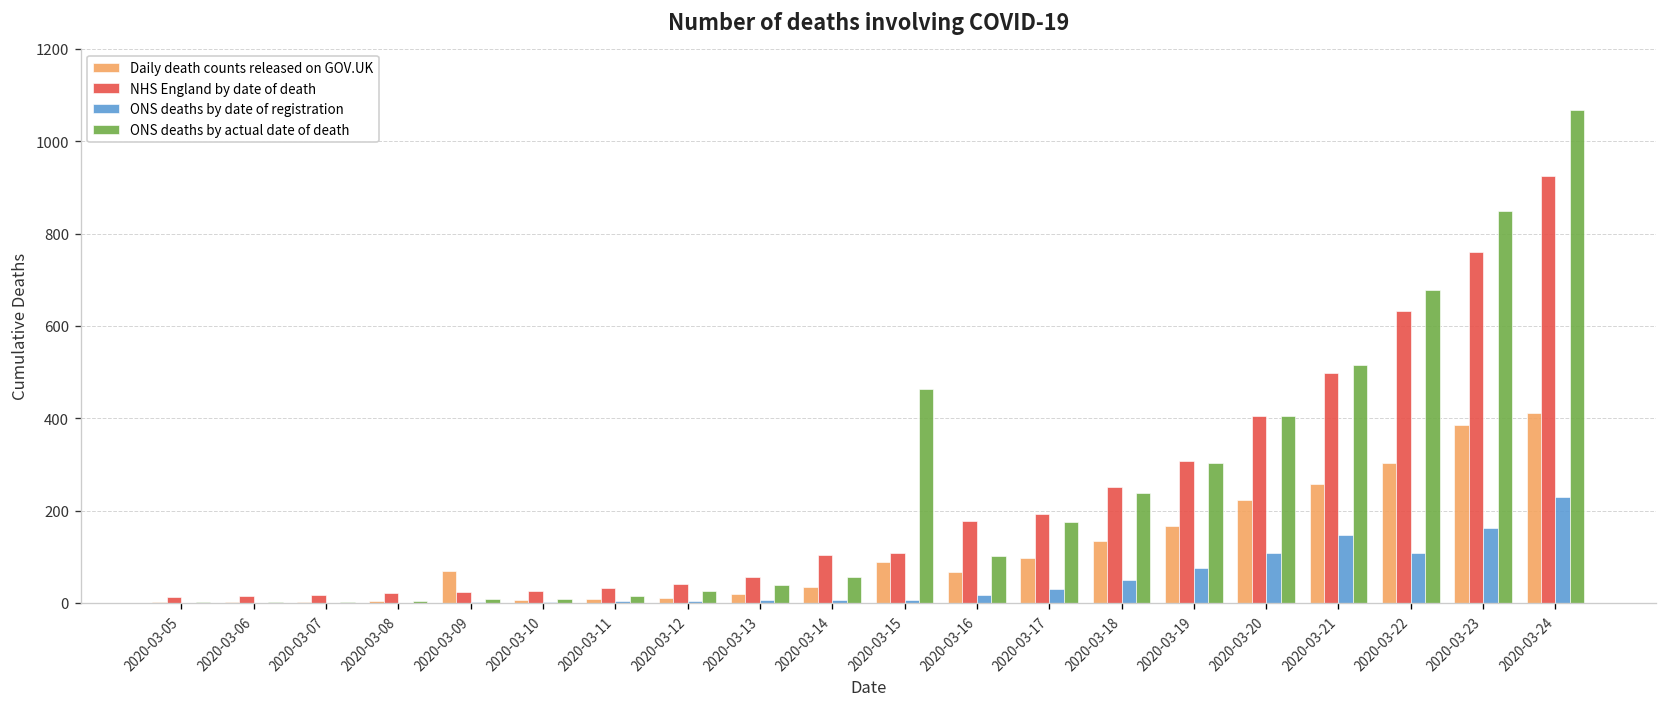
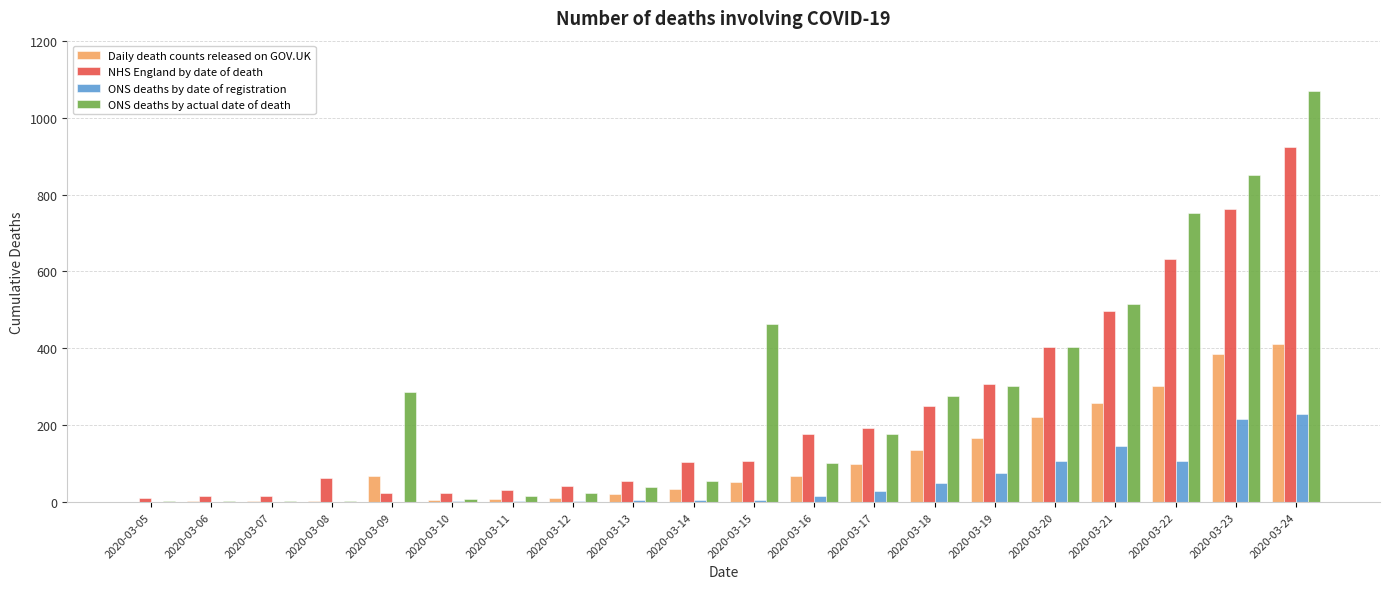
  {
    "Daily death counts released on GOV.UK": {
      "2020-03-09": 70,
      "2020-03-11": 10,
      "2020-03-12": 10,
      "2020-03-13": 20,
      "2020-03-14": 30,
-     "2020-03-15": 90,
+     "2020-03-15": 50,
      "2020-03-16": 70,
      "2020-03-17": 100,
      "2020-03-18": 140,
      "2020-03-19": 170,
      "2020-03-20": 220,
      "2020-03-21": 260,
      "2020-03-22": 300,
      "2020-03-23": 390,
      "2020-03-24": 410
    },
    "NHS England by date of death": {
      "2020-03-05": 10,
      "2020-03-06": 20,
      "2020-03-07": 20,
-     "2020-03-08": 20,
+     "2020-03-08": 60,
      "2020-03-09": 20,
      "2020-03-10": 30,
      "2020-03-11": 30,
      "2020-03-12": 40,
      "2020-03-13": 60,
      "2020-03-14": 100,
      "2020-03-15": 110,
      "2020-03-16": 180,
      "2020-03-17": 190,
      "2020-03-18": 250,
      "2020-03-19": 310,
      "2020-03-20": 400,
      "2020-03-21": 500,
      "2020-03-22": 630,
      "2020-03-23": 760,
      "2020-03-24": 920
    },
    "ONS deaths by date of registration": {
      "2020-03-05": 0,
      "2020-03-06": 0,
      "2020-03-07": 0,
      "2020-03-08": 0,
      "2020-03-16": 20,
      "2020-03-17": 30,
      "2020-03-18": 50,
      "2020-03-19": 80,
      "2020-03-20": 110,
      "2020-03-21": 150,
      "2020-03-22": 110,
-     "2020-03-23": 160,
+     "2020-03-23": 220,
      "2020-03-24": 230
    },
    "ONS deaths by actual date of death": {
-     "2020-03-09": 10,
+     "2020-03-09": 290,
      "2020-03-10": 10,
      "2020-03-11": 20,
      "2020-03-12": 30,
      "2020-03-13": 40,
      "2020-03-14": 60,
      "2020-03-15": 460,
      "2020-03-16": 100,
      "2020-03-17": 180,
-     "2020-03-18": 240,
+     "2020-03-18": 280,
      "2020-03-19": 300,
      "2020-03-20": 400,
      "2020-03-21": 520,
-     "2020-03-22": 680,
+     "2020-03-22": 750,
      "2020-03-23": 850,
      "2020-03-24": 1070
    }
  }
